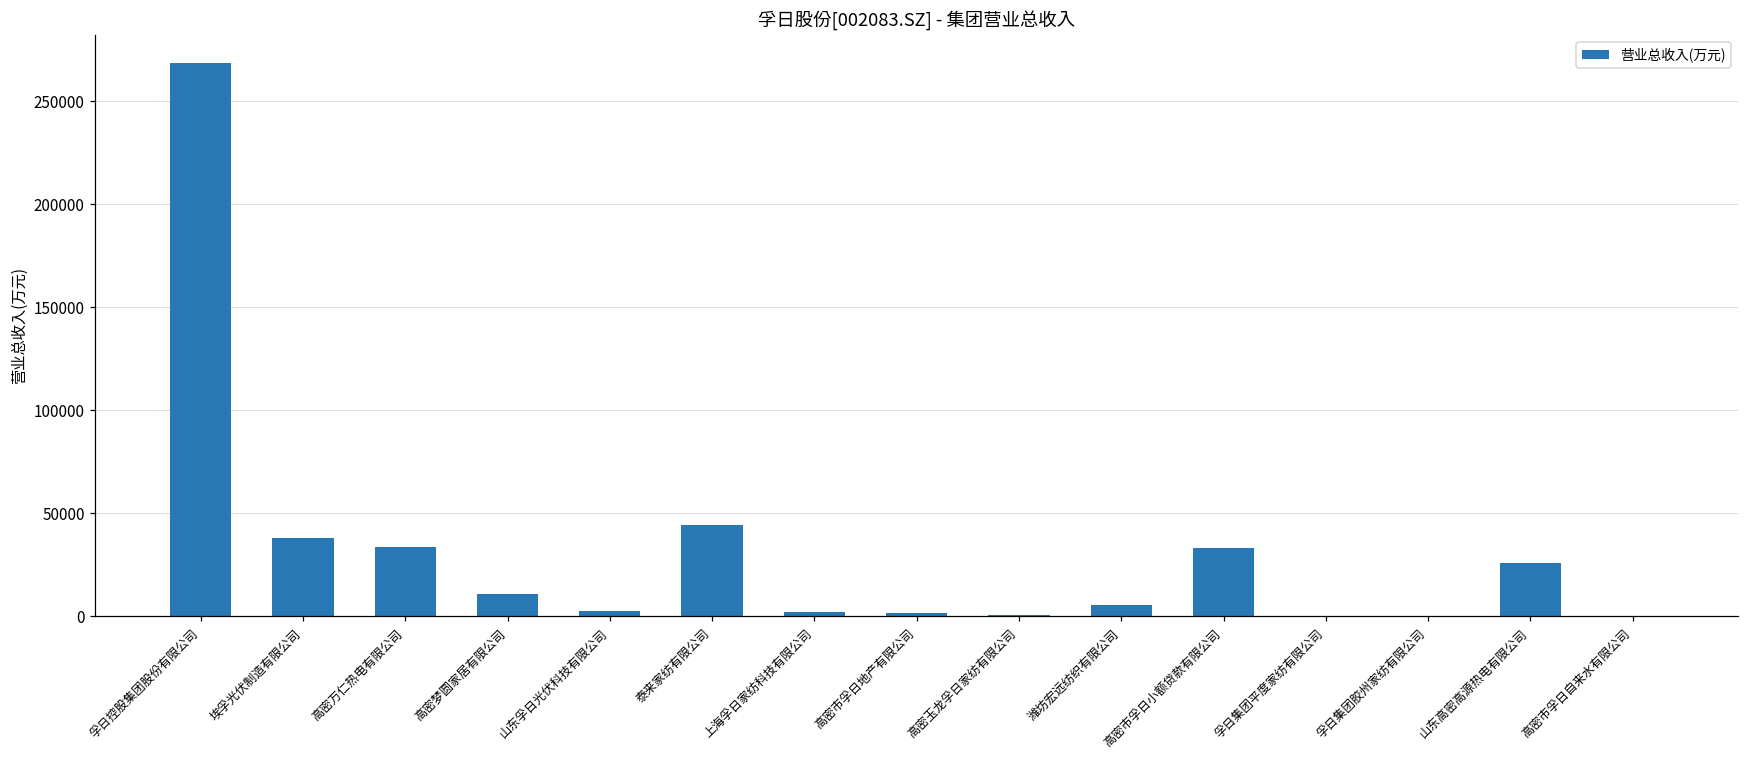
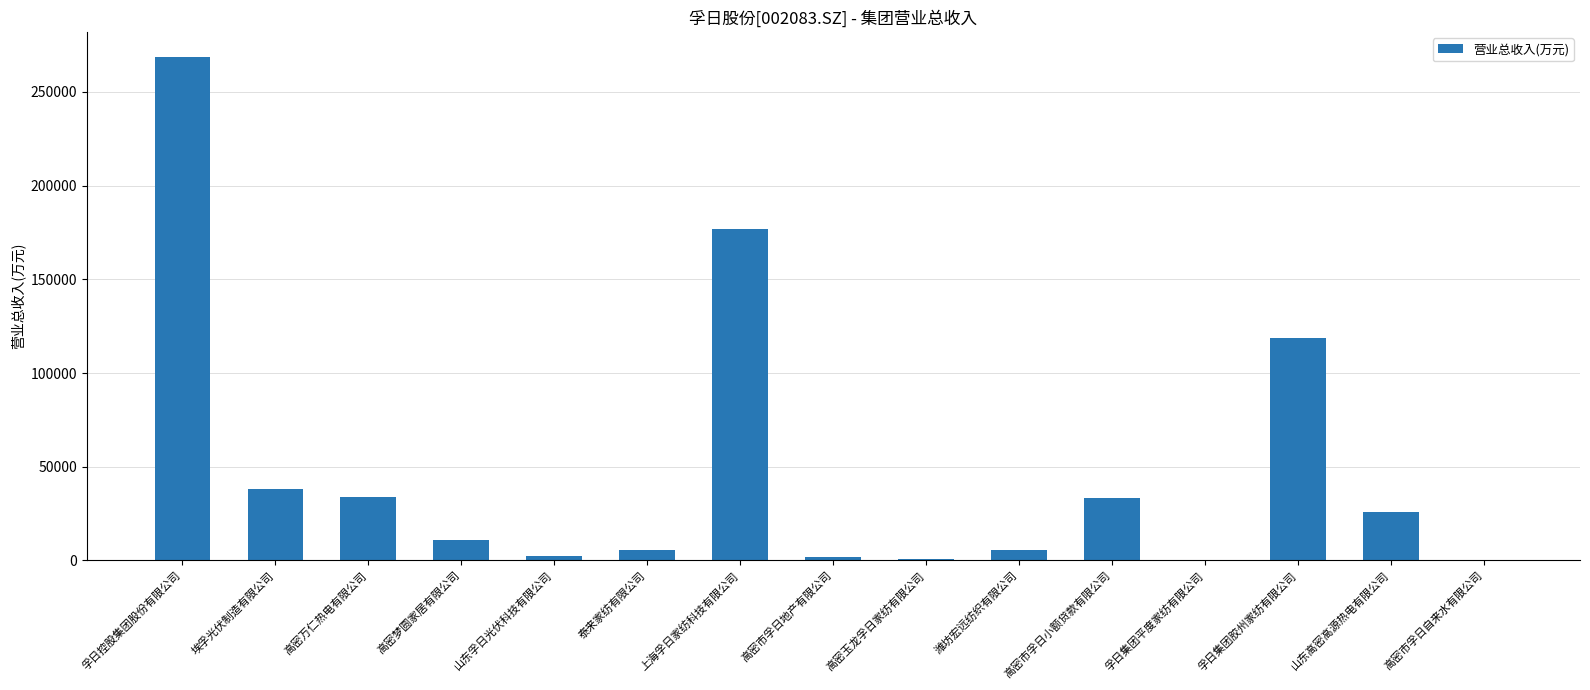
  {
    "孚日控股集团股份有限公司": 269000,
    "埃孚光伏制造有限公司": 38000,
    "高密万仁热电有限公司": 34000,
    "高密梦圆家居有限公司": 11000,
    "山东孚日光伏科技有限公司": 3000,
-   "泰来家纺有限公司": 44000,
-   "上海孚日家纺科技有限公司": 2000,
+   "泰来家纺有限公司": 6000,
+   "上海孚日家纺科技有限公司": 177000,
    "高密市孚日地产有限公司": 2000,
    "潍坊宏远纺织有限公司": 6000,
    "高密市孚日小额贷款有限公司": 33000,
-   "孚日集团胶州家纺有限公司": 0,
+   "孚日集团胶州家纺有限公司": 119000,
    "山东高密高源热电有限公司": 26000
  }
